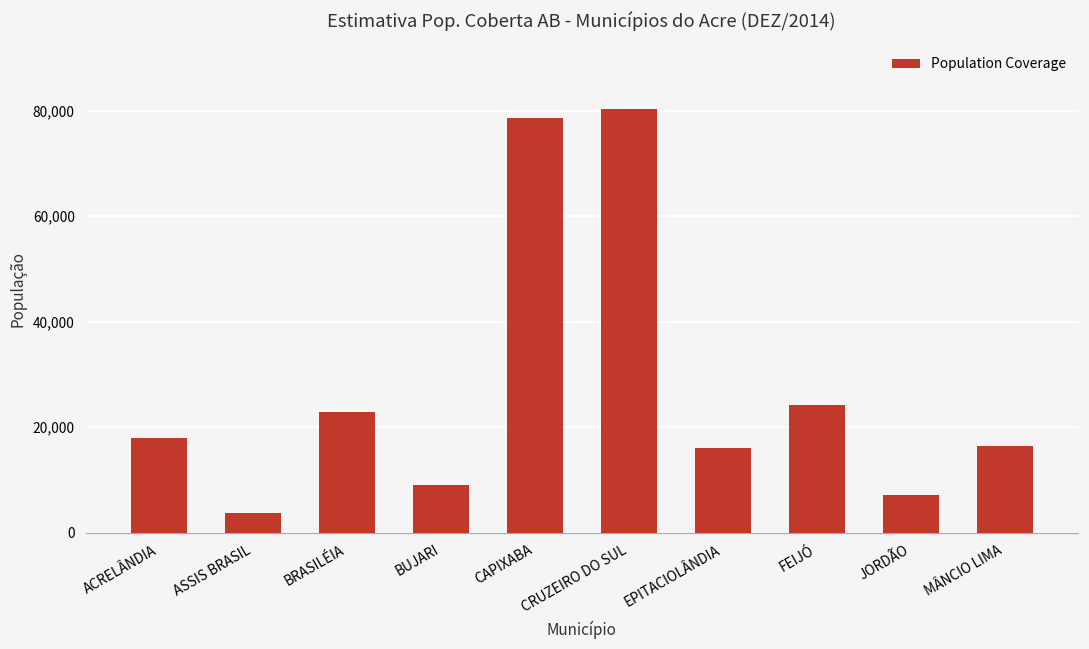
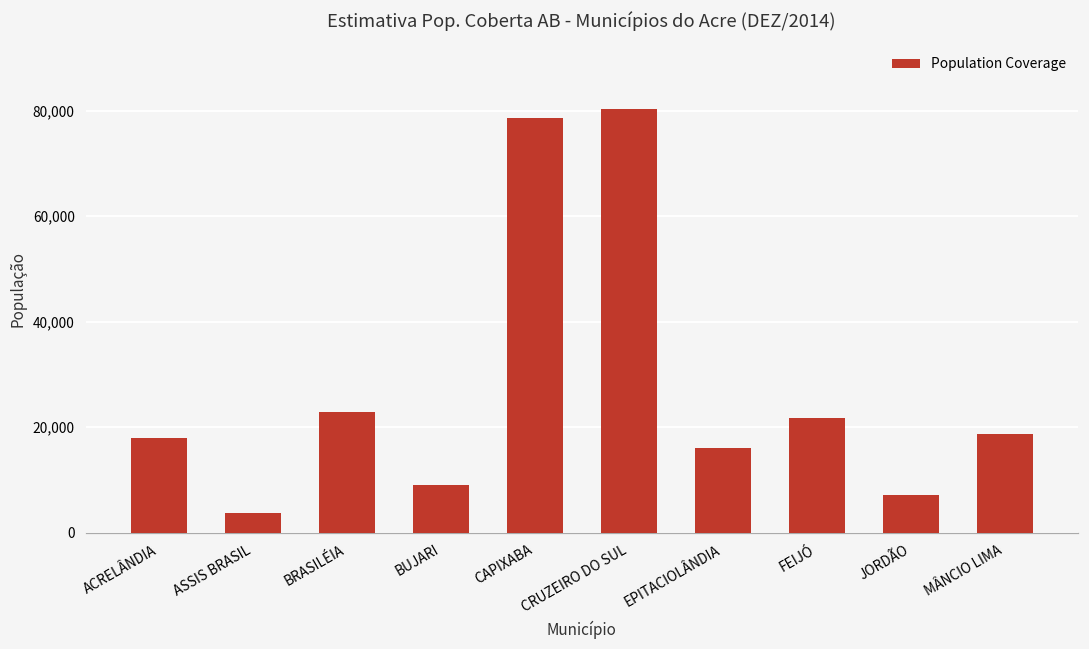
  {
    "ACRELÂNDIA": "18,000",
    "ASSIS BRASIL": "4,000",
    "BRASILÉIA": "23,000",
    "BUJARI": "9,000",
    "CAPIXABA": "79,000",
    "CRUZEIRO DO SUL": "80,000",
    "EPITACIOLÂNDIA": "16,000",
-   "FEIJÓ": "24,000",
+   "FEIJÓ": "22,000",
    "JORDÃO": "7,000",
-   "MÂNCIO LIMA": "16,000"
+   "MÂNCIO LIMA": "19,000"
  }
